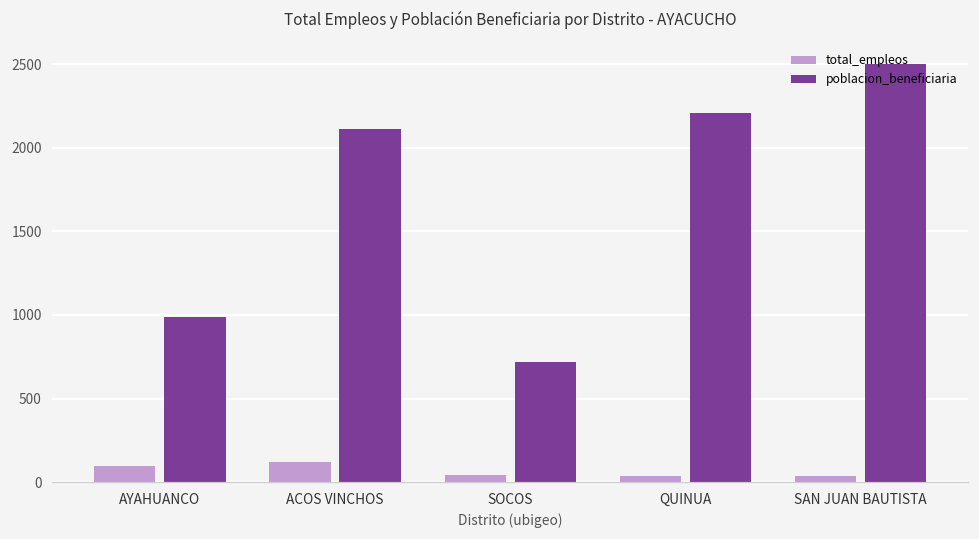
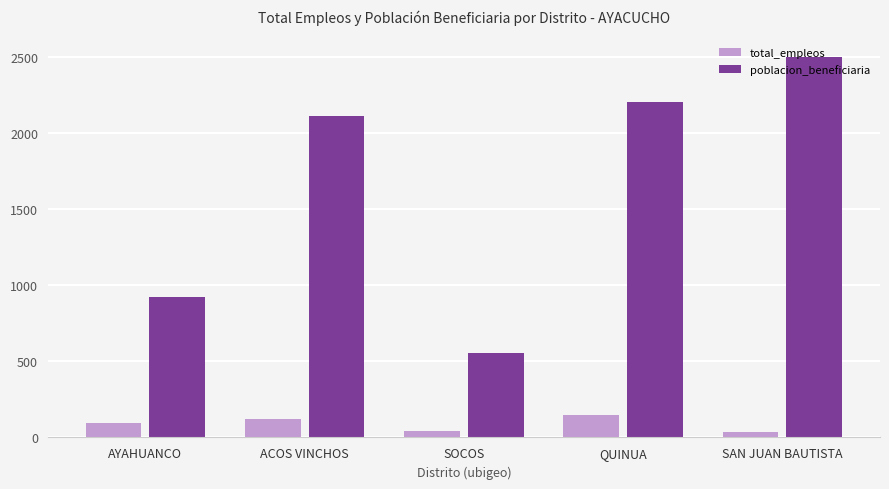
  {
    "total_empleos": {
      "AYAHUANCO": 100,
      "ACOS VINCHOS": 120,
      "SOCOS": 40,
-     "QUINUA": 40,
+     "QUINUA": 150,
      "SAN JUAN BAUTISTA": 40
    },
    "poblacion_beneficiaria": {
-     "AYAHUANCO": 990,
+     "AYAHUANCO": 920,
      "ACOS VINCHOS": 2110,
-     "SOCOS": 720,
+     "SOCOS": 550,
      "QUINUA": 2210,
      "SAN JUAN BAUTISTA": 2500
    }
  }
